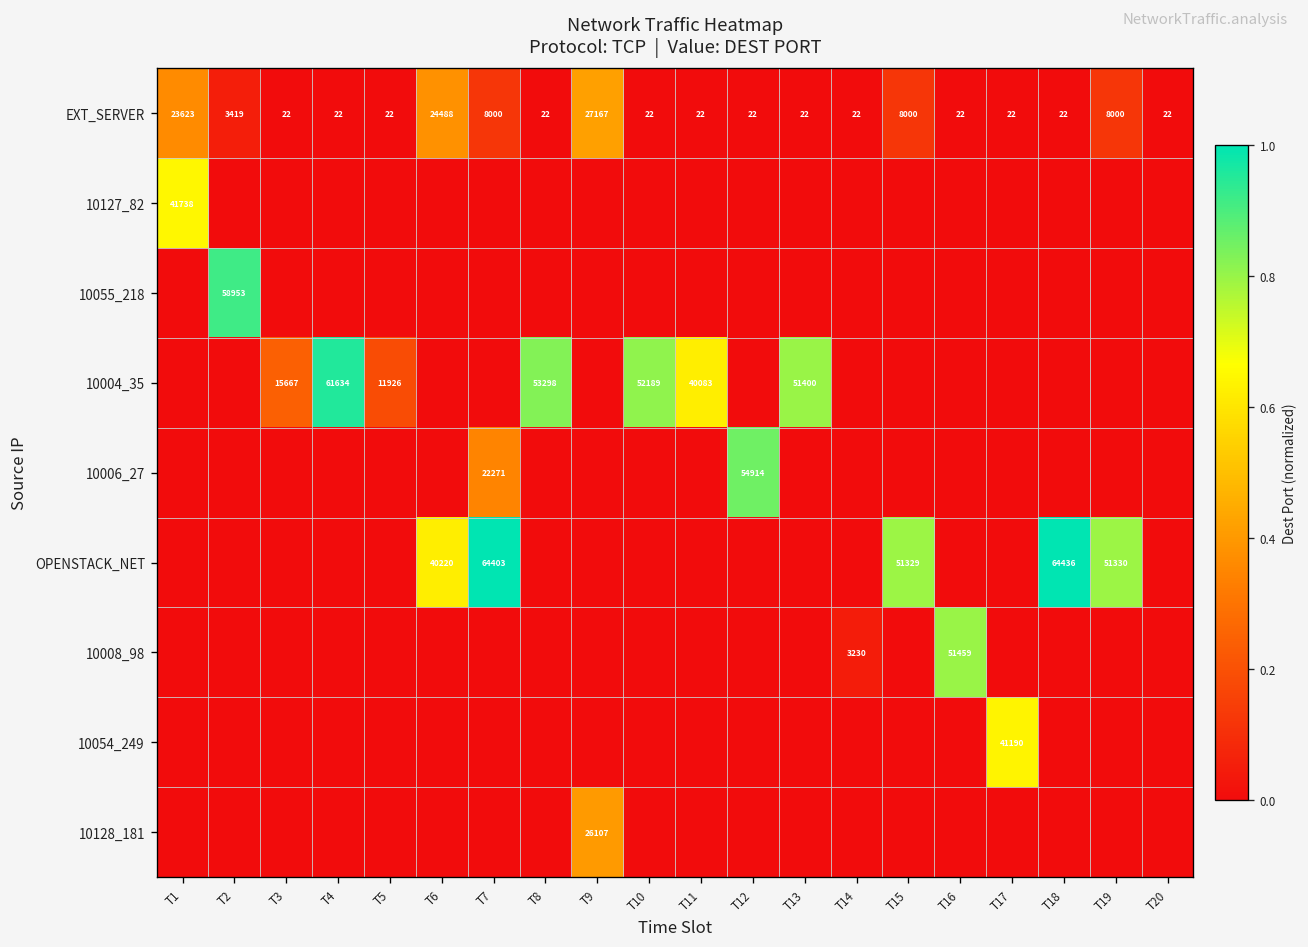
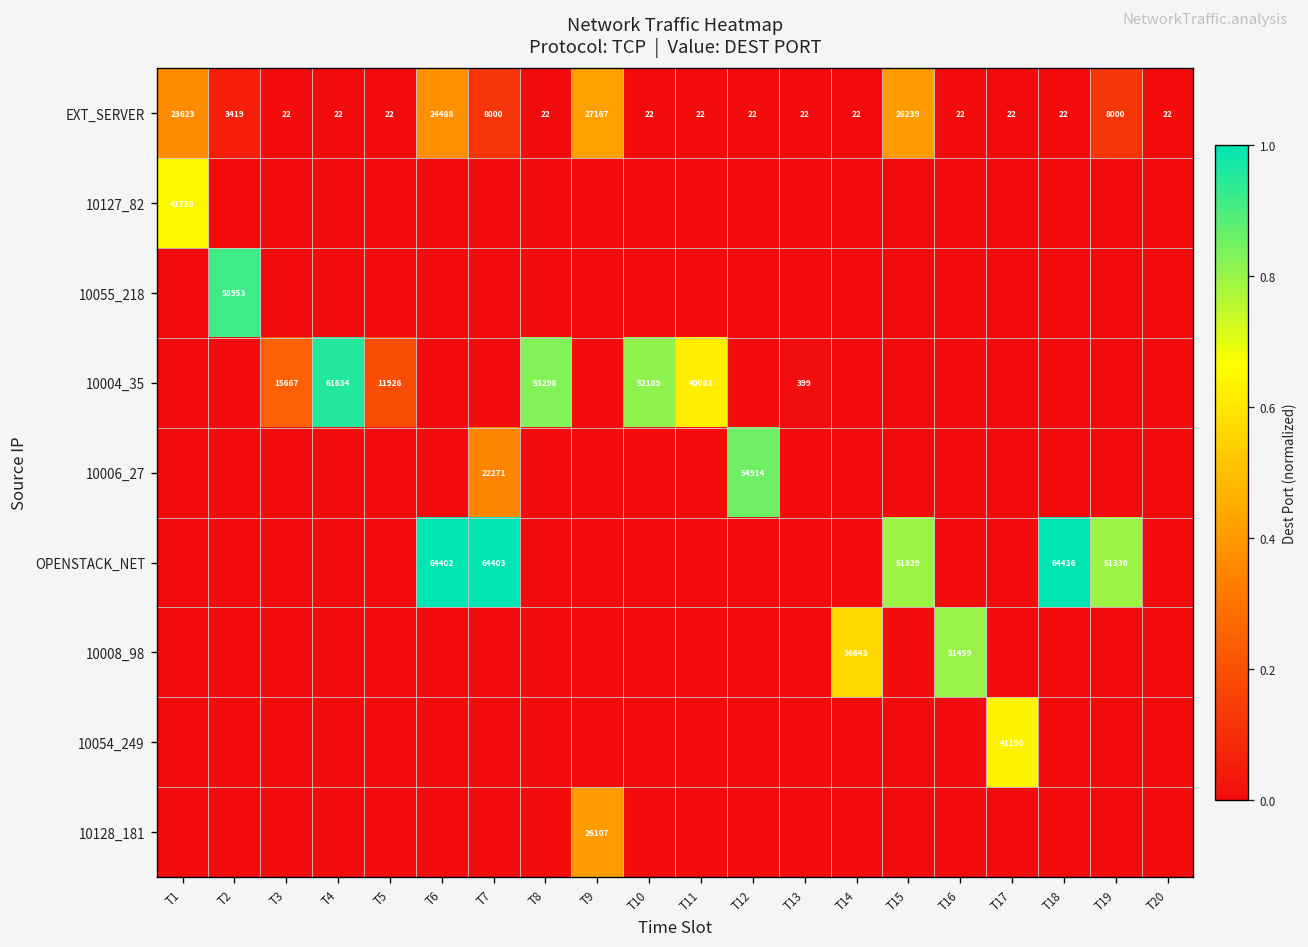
  {
    "EXT_SERVER": {
      "T1": 23623,
      "T2": 3419,
      "T3": 22,
      "T4": 22,
      "T5": 22,
      "T6": 24488,
      "T7": 8000,
      "T8": 22,
      "T9": 27167,
      "T10": 22,
      "T11": 22,
      "T12": 22,
      "T13": 22,
      "T14": 22,
-     "T15": 8000,
+     "T15": 26239,
      "T16": 22,
      "T17": 22,
      "T18": 22,
      "T19": 8000,
      "T20": 22
    },
    "10127_82": {
      "T1": 41738
    },
    "10055_218": {
      "T2": 58953
    },
    "10004_35": {
      "T3": 15667,
      "T4": 61634,
      "T5": 11926,
      "T8": 53298,
      "T10": 52189,
      "T11": 40083,
-     "T13": 51400
+     "T13": 399
    },
    "10006_27": {
      "T7": 22271,
      "T12": 54914
    },
    "OPENSTACK_NET": {
-     "T6": 40220,
+     "T6": 64402,
      "T7": 64403,
      "T15": 51329,
      "T18": 64436,
      "T19": 51330
    },
    "10008_98": {
-     "T14": 3230,
+     "T14": 36643,
      "T16": 51459
    },
    "10054_249": {
      "T17": 41190
    },
    "10128_181": {
      "T9": 26107
    }
  }
